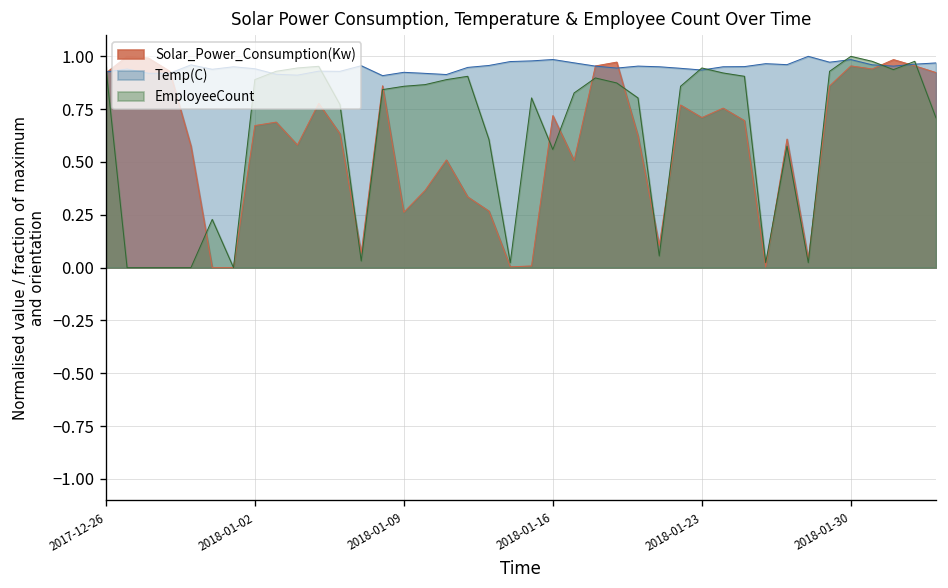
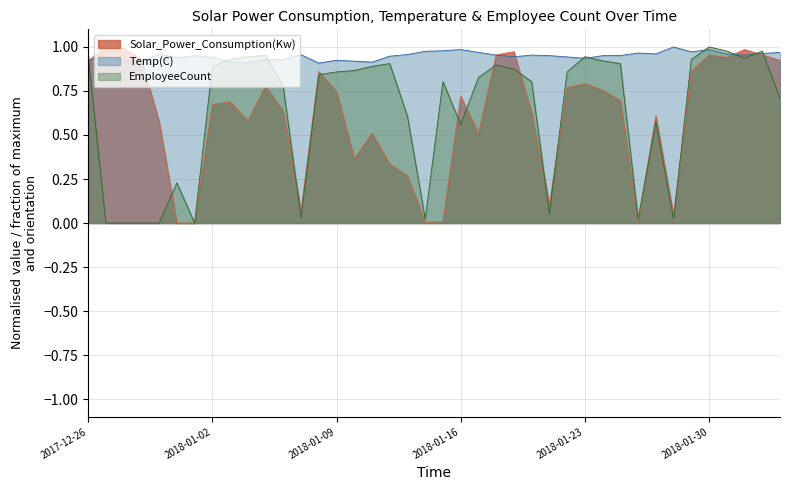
  {
    "Solar_Power_Consumption(Kw)": {
      "2018-01-02": 0.67,
-     "2018-01-09": 0.26,
+     "2018-01-09": 0.75,
      "2018-01-16": 0.72,
-     "2018-01-23": 0.71,
+     "2018-01-23": 0.79,
      "2018-01-30": 0.95
    }
  }
